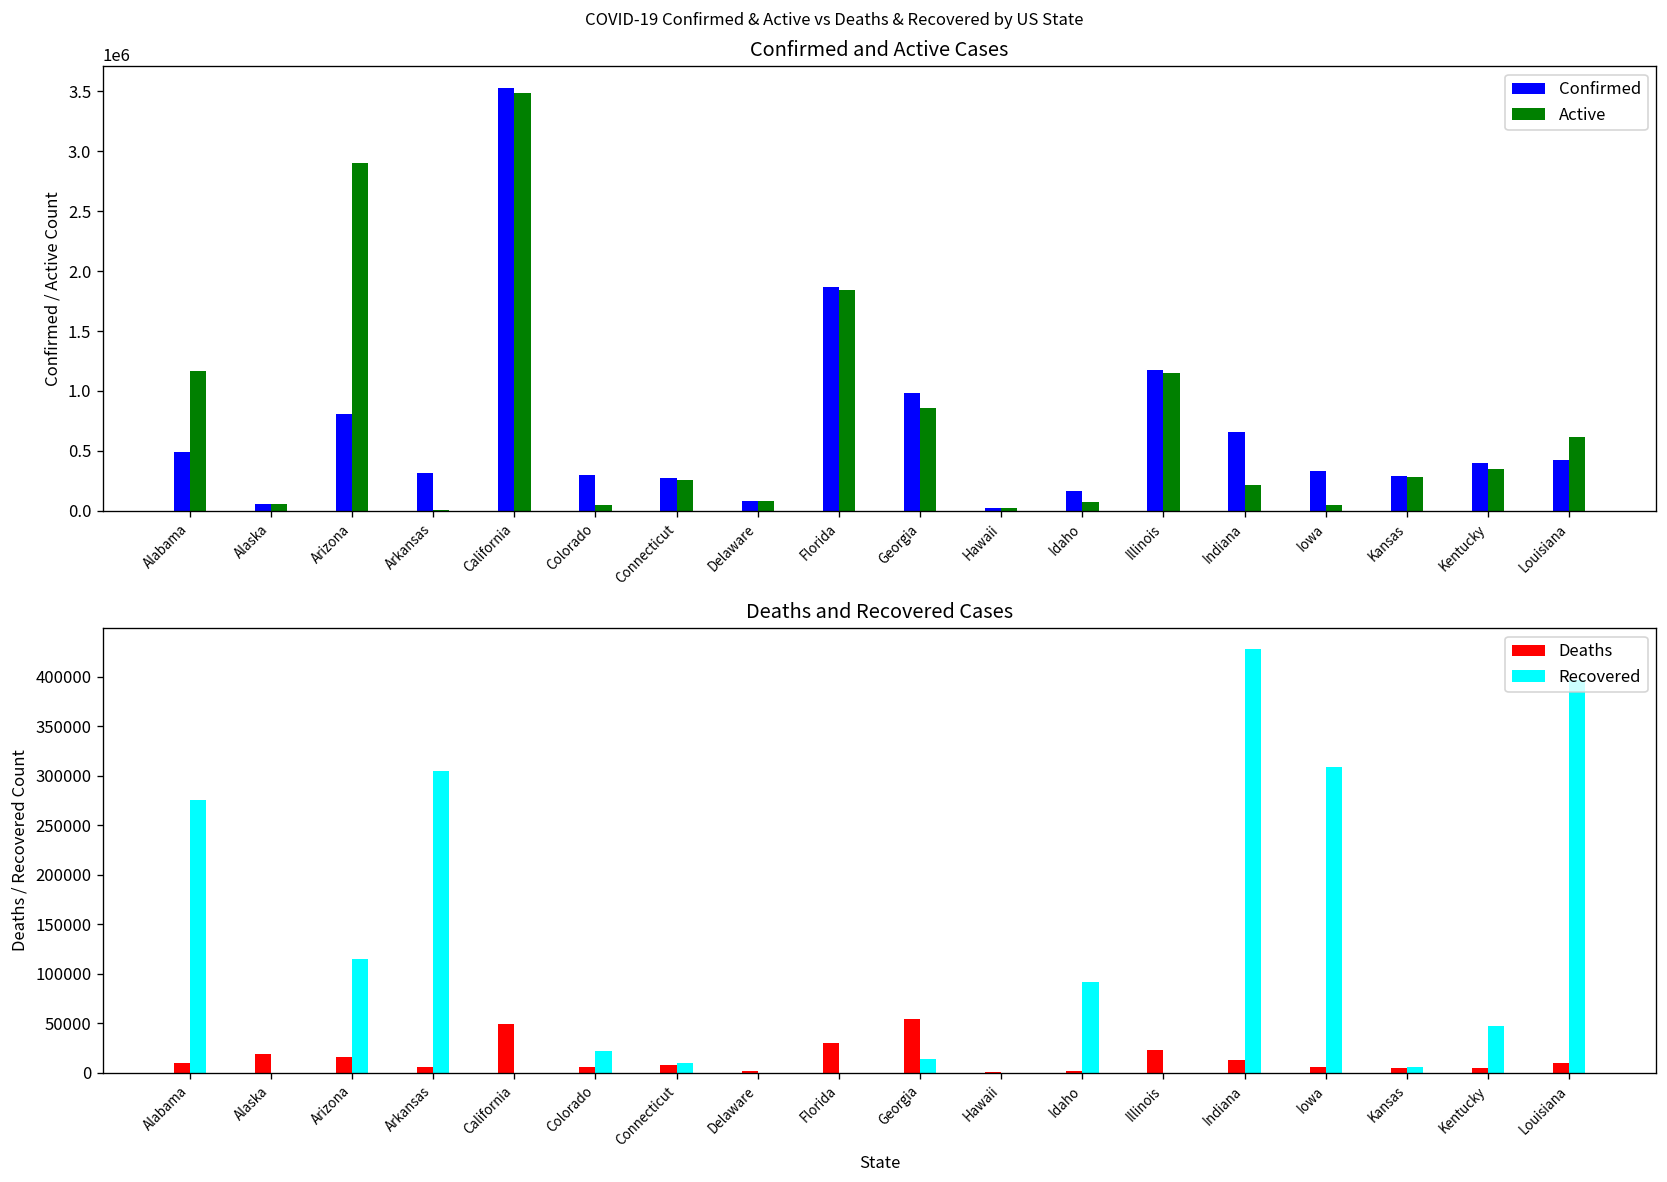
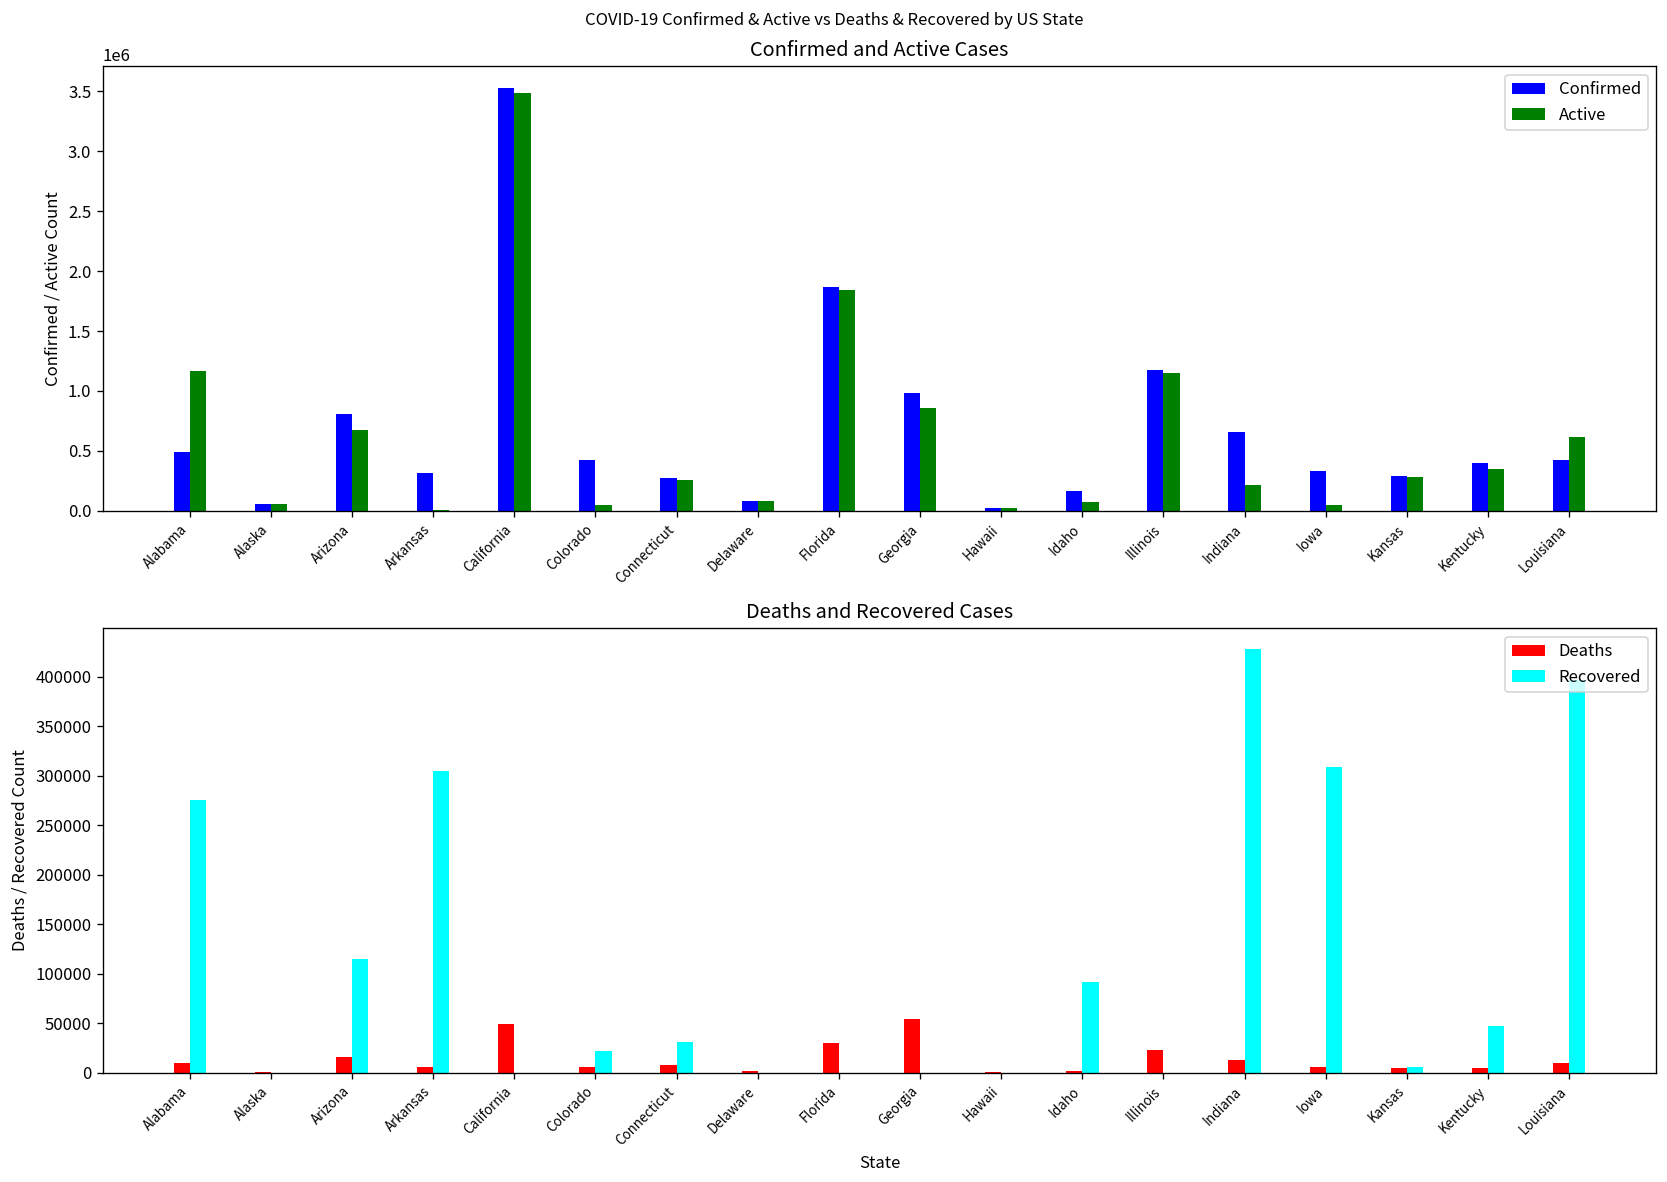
  {
    "Confirmed and Active Cases": {
      "Confirmed": {
        "Alabama": 500000,
        "Alaska": 100000,
        "Arizona": 800000,
        "Arkansas": 300000,
        "California": 3500000,
-       "Colorado": 300000,
+       "Colorado": 400000,
        "Connecticut": 300000,
        "Delaware": 100000,
        "Florida": 1900000,
        "Georgia": 1000000,
        "Hawaii": 0,
        "Idaho": 200000,
        "Illinois": 1200000,
        "Indiana": 700000,
        "Iowa": 300000,
        "Kansas": 300000,
        "Kentucky": 400000,
        "Louisiana": 400000
      },
      "Active": {
        "Alabama": 1200000,
        "Alaska": 100000,
-       "Arizona": 2900000,
+       "Arizona": 700000,
        "California": 3500000,
        "Colorado": 100000,
        "Connecticut": 300000,
        "Delaware": 100000,
        "Florida": 1800000,
        "Georgia": 900000,
        "Hawaii": 0,
        "Idaho": 100000,
        "Illinois": 1200000,
        "Indiana": 200000,
        "Iowa": 0,
        "Kansas": 300000,
        "Kentucky": 300000,
        "Louisiana": 600000
      }
    },
    "Deaths and Recovered Cases": {
      "Deaths": {
        "Alabama": 10000,
-       "Alaska": 20000,
+       "Alaska": 0,
        "Arizona": 20000,
        "Arkansas": 10000,
        "California": 50000,
        "Colorado": 10000,
        "Connecticut": 10000,
        "Florida": 30000,
        "Georgia": 50000,
        "Illinois": 20000,
        "Indiana": 10000,
        "Iowa": 10000,
        "Kansas": 0,
        "Kentucky": 0,
        "Louisiana": 10000
      },
      "Recovered": {
        "Alabama": 280000,
        "Alaska": 0,
        "Arizona": 110000,
        "Arkansas": 300000,
        "California": 0,
        "Colorado": 20000,
-       "Connecticut": 10000,
+       "Connecticut": 30000,
        "Delaware": 0,
        "Florida": 0,
-       "Georgia": 10000,
+       "Georgia": 0,
        "Hawaii": 0,
        "Idaho": 90000,
        "Illinois": 0,
        "Indiana": 430000,
        "Iowa": 310000,
        "Kansas": 10000,
        "Kentucky": 50000
      }
    }
  }
